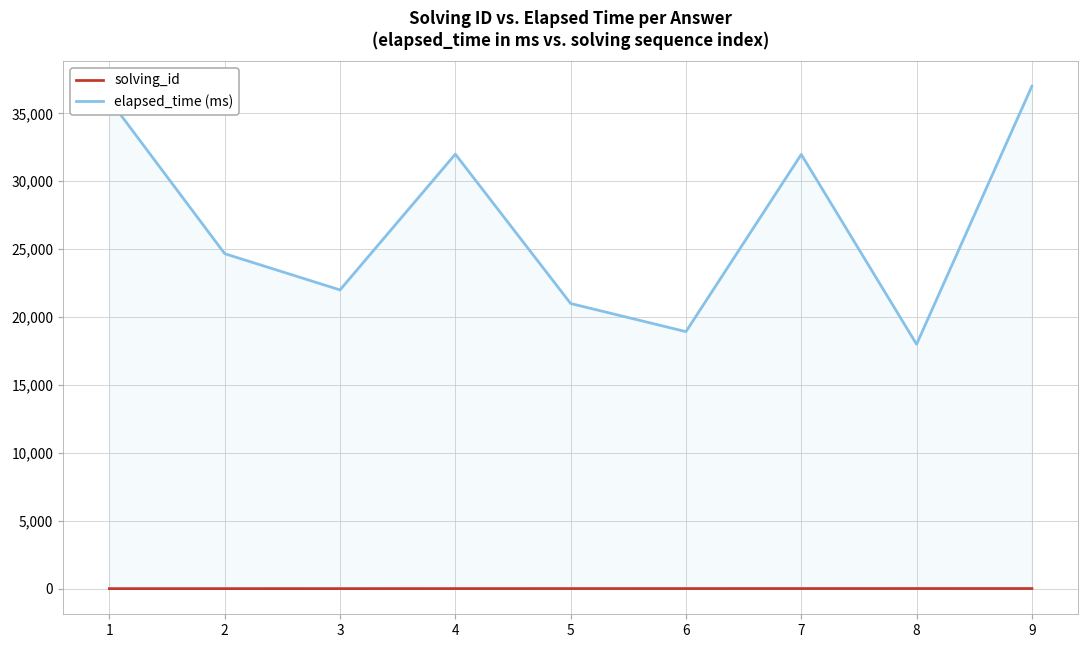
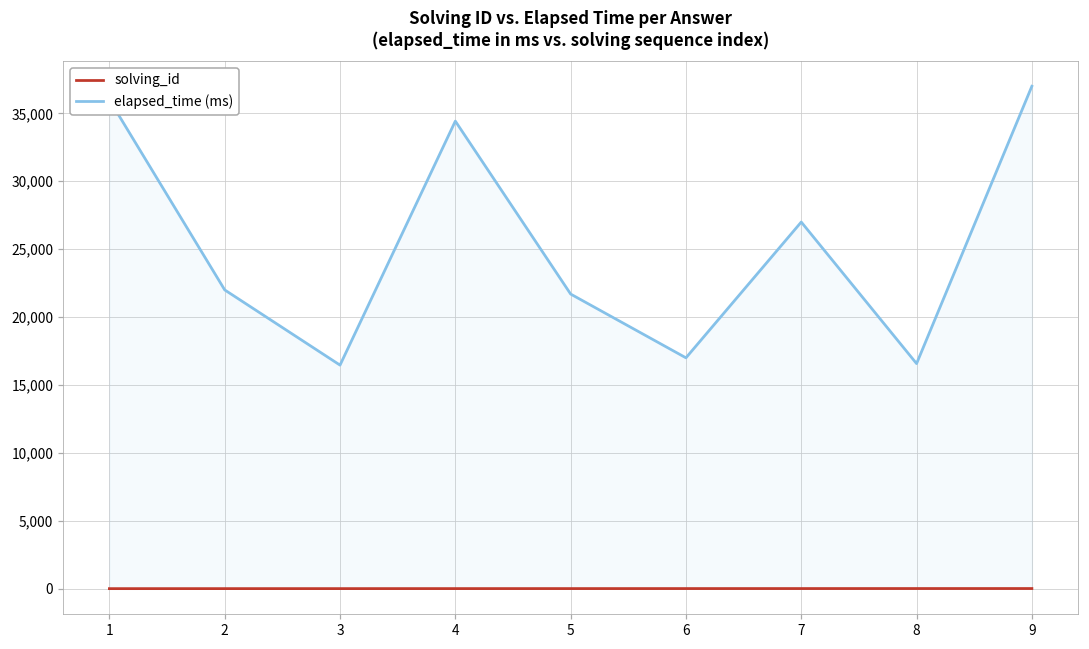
  {
    "solving_id": {
      "1": "0",
      "2": "0",
      "3": "0",
      "4": "0",
      "5": "0",
      "6": "0",
      "7": "0",
      "8": "0",
      "9": "0"
    },
    "elapsed_time (ms)": {
-     "2": "24,700",
-     "3": "22,000",
-     "4": "32,000",
-     "5": "21,000",
-     "6": "18,900",
-     "7": "32,000",
-     "8": "18,000",
+     "2": "22,000",
+     "3": "16,500",
+     "4": "34,400",
+     "5": "21,700",
+     "6": "17,000",
+     "7": "27,000",
+     "8": "16,600",
      "9": "37,000"
    }
  }
